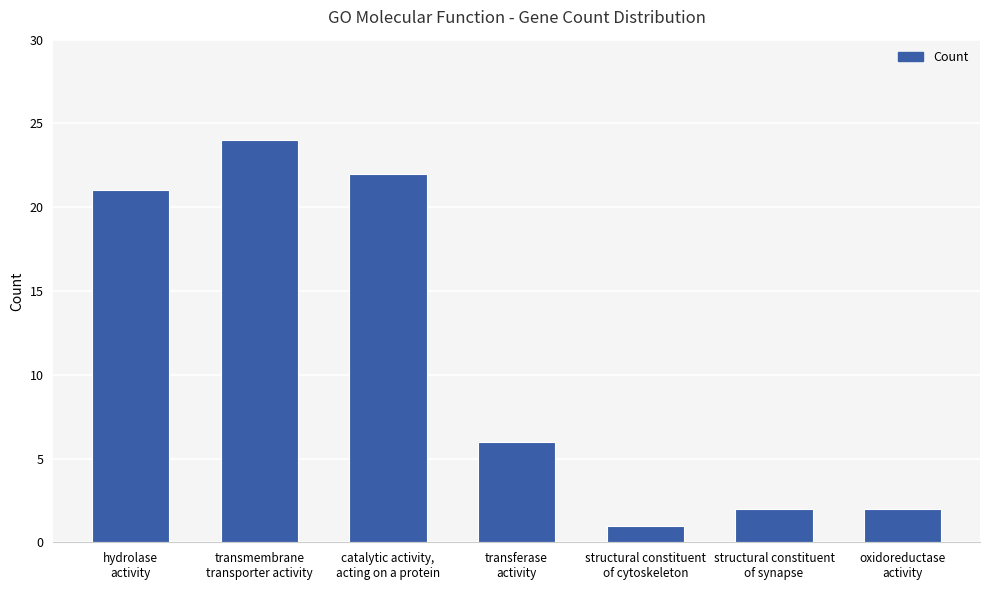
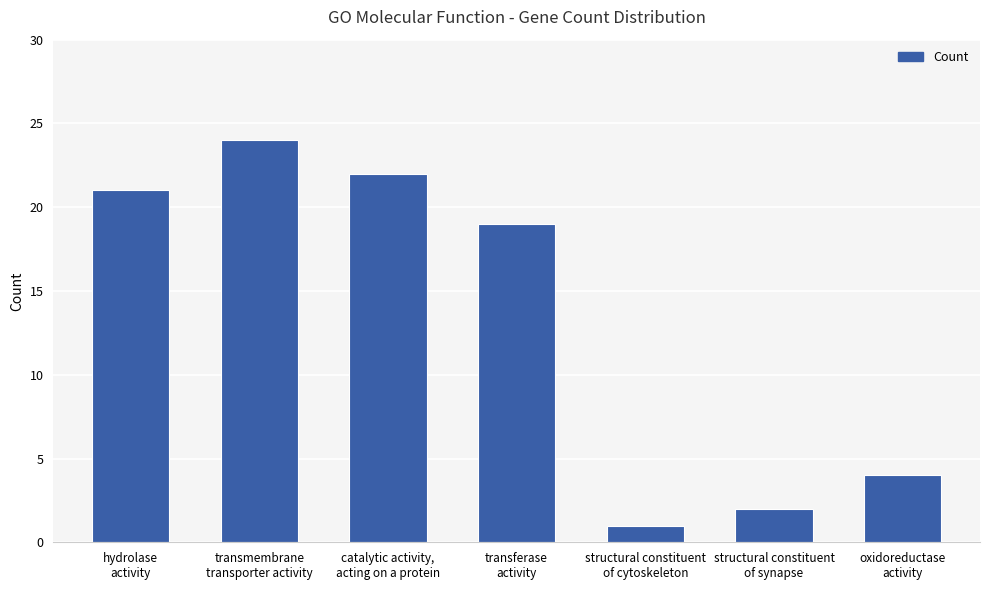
  {
    "hydrolase activity": 21,
    "transmembrane transporter activity": 24,
    "catalytic activity, acting on a protein": 22,
-   "transferase activity": 6,
+   "transferase activity": 19,
    "structural constituent of cytoskeleton": 1,
    "structural constituent of synapse": 2,
-   "oxidoreductase activity": 2
+   "oxidoreductase activity": 4
  }
